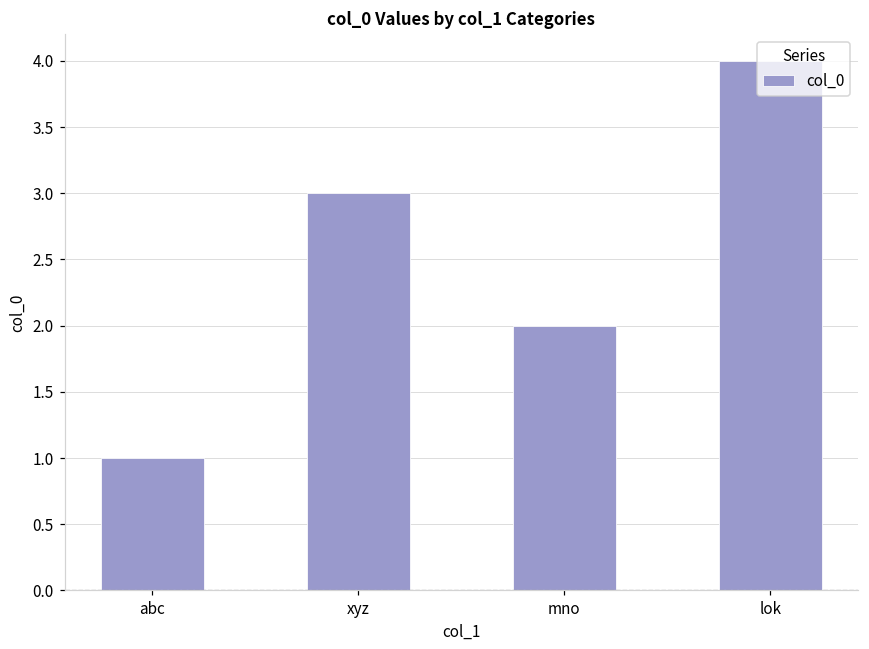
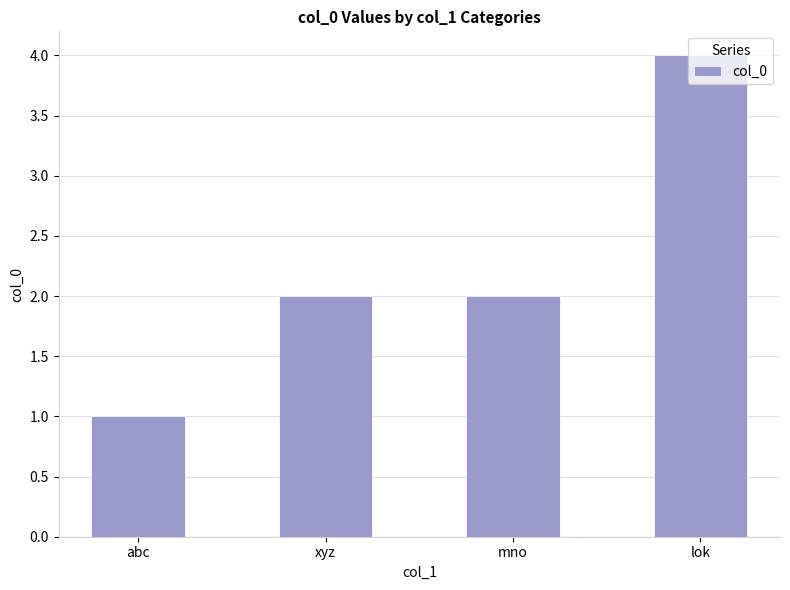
  {
    "abc": 1,
-   "xyz": 3,
+   "xyz": 2,
    "mno": 2
  }
